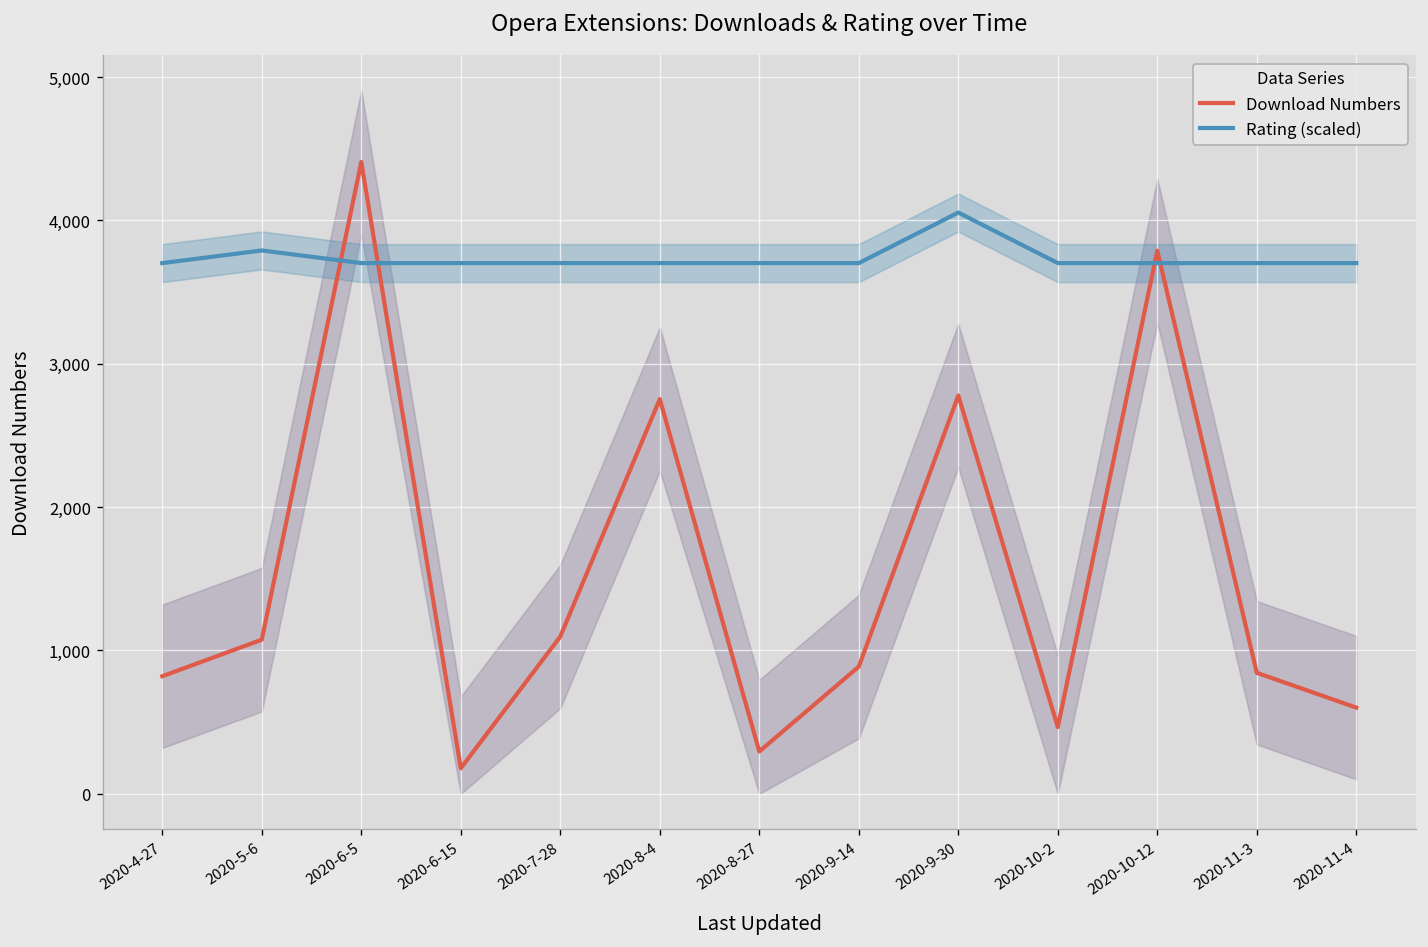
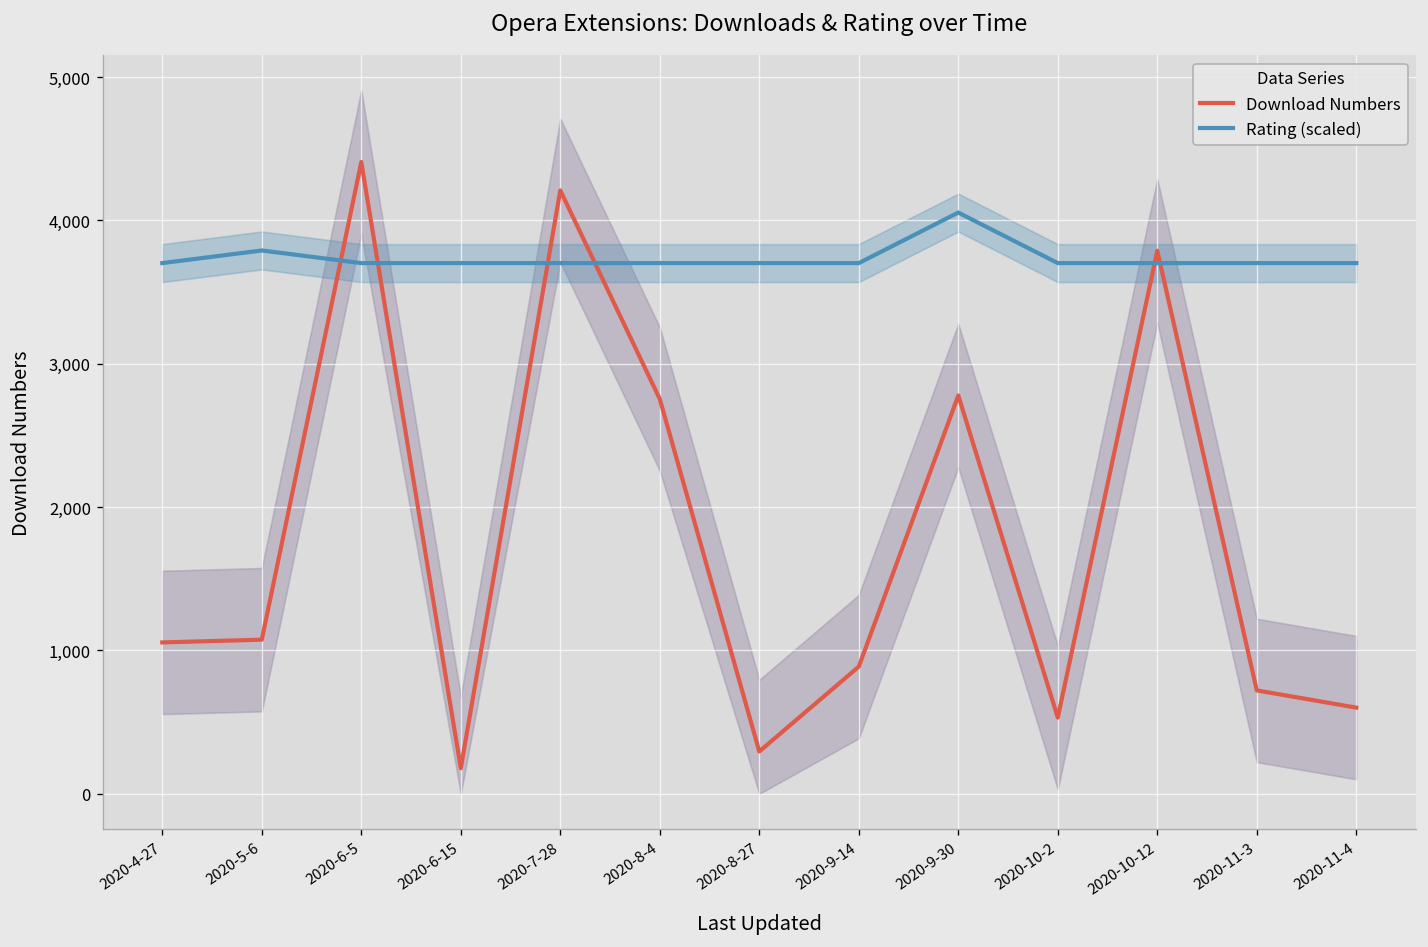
  {
    "Download Numbers": {
-     "2020-4-27": "820",
+     "2020-4-27": "1,060",
      "2020-5-6": "1,080",
      "2020-6-5": "4,410",
      "2020-6-15": "180",
-     "2020-7-28": "1,100",
+     "2020-7-28": "4,210",
      "2020-8-4": "2,750",
      "2020-8-27": "300",
      "2020-9-14": "890",
      "2020-9-30": "2,780",
-     "2020-10-2": "470",
+     "2020-10-2": "530",
      "2020-10-12": "3,790",
-     "2020-11-3": "840",
+     "2020-11-3": "720",
      "2020-11-4": "600"
    }
  }
